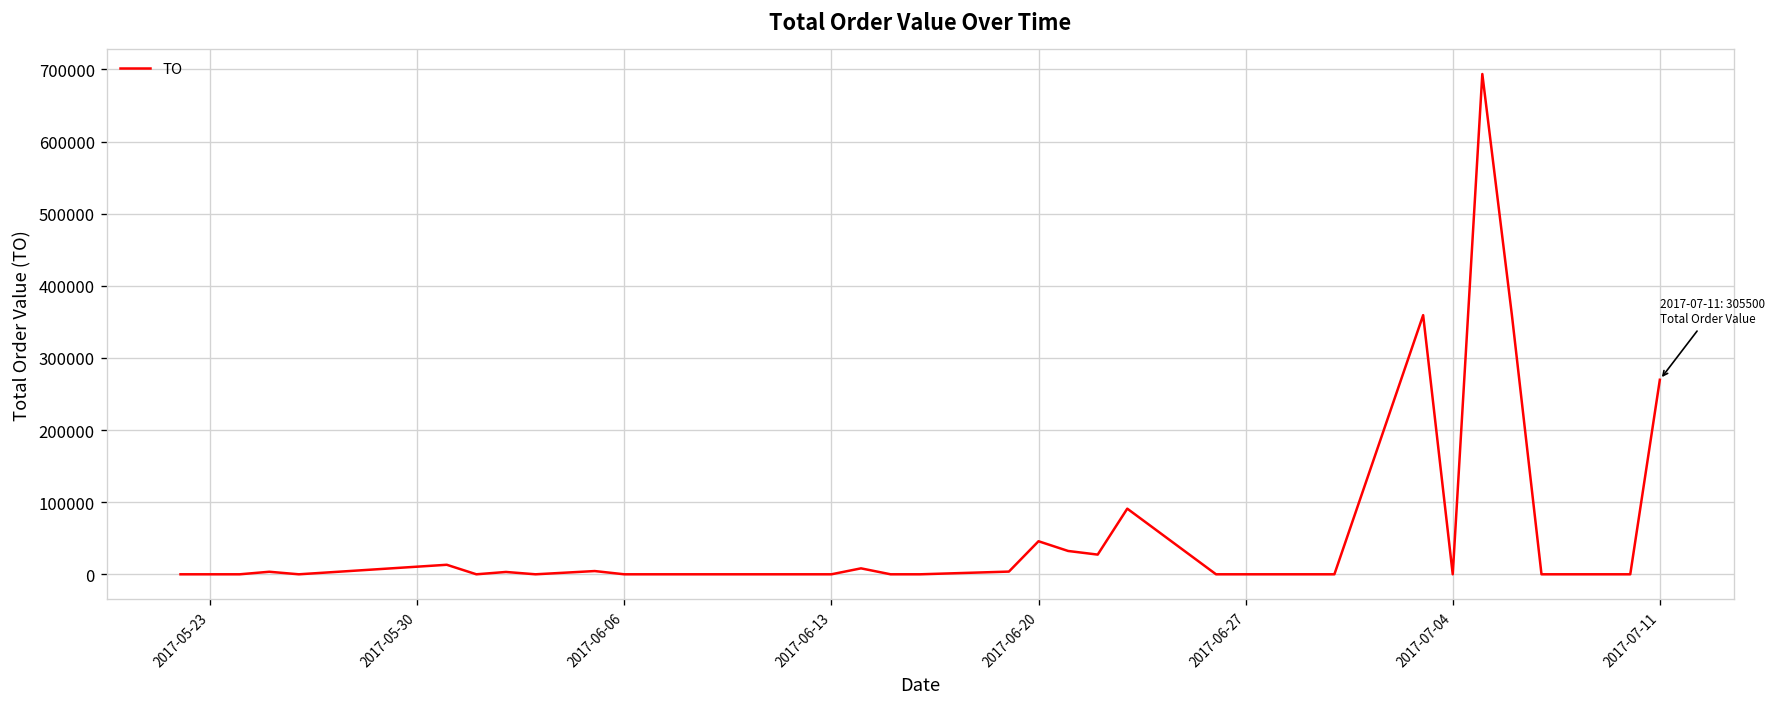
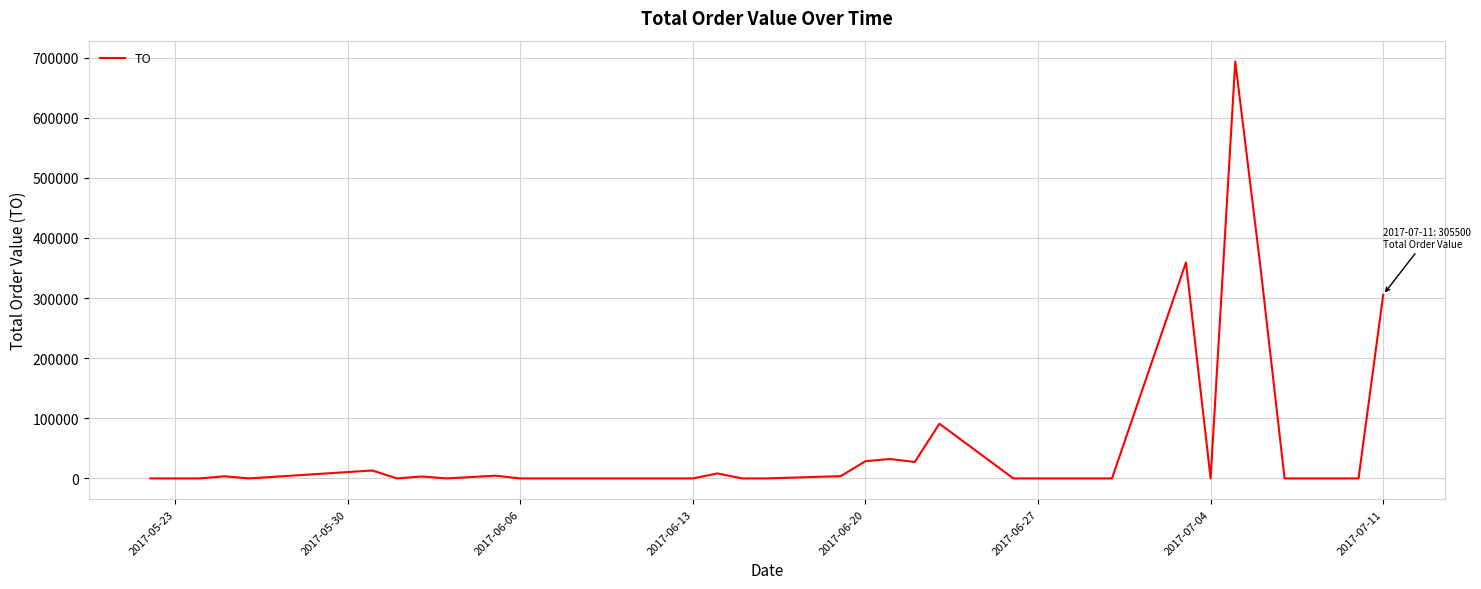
  {
    "2017-05-23": 0,
    "2017-06-06": 0,
    "2017-06-13": 0,
-   "2017-06-20": 50000,
+   "2017-06-20": 30000,
    "2017-06-27": 0,
    "2017-07-04": 0,
-   "2017-07-11": 270000
+   "2017-07-11": 310000
  }
